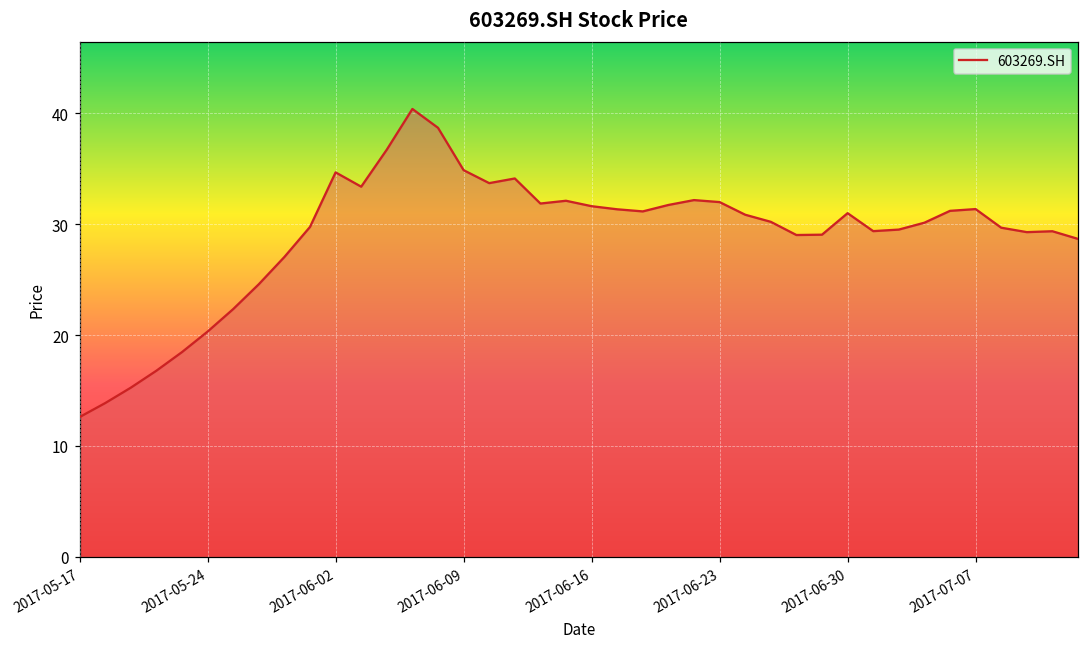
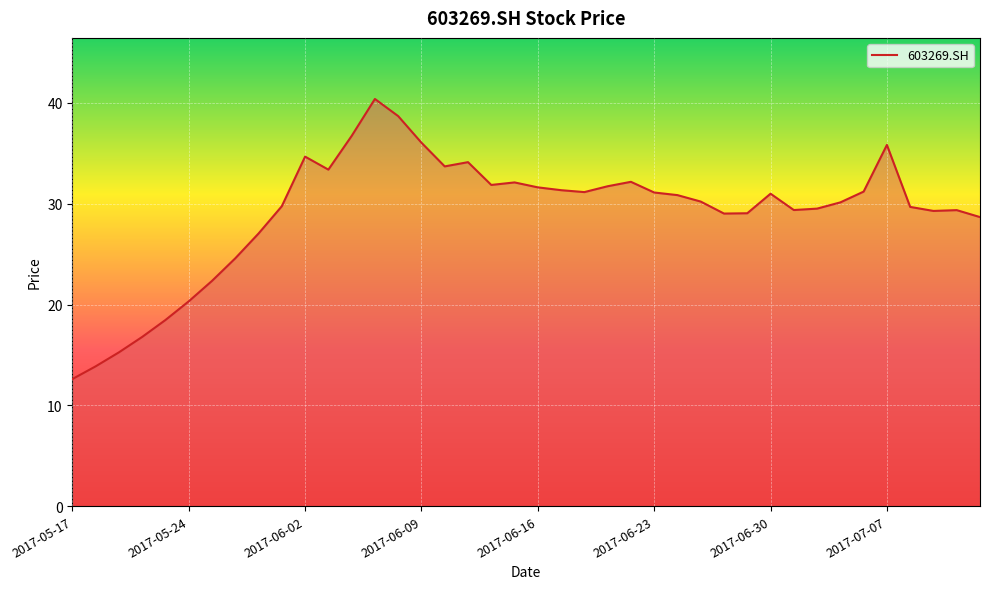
  {
    "2017-05-17": 12.6,
    "2017-05-24": 20.3,
    "2017-06-02": 34.7,
-   "2017-06-09": 34.9,
+   "2017-06-09": 36.1,
    "2017-06-16": 31.6,
-   "2017-06-23": 32.0,
+   "2017-06-23": 31.1,
    "2017-06-30": 31.0,
-   "2017-07-07": 31.4
+   "2017-07-07": 35.8
  }
